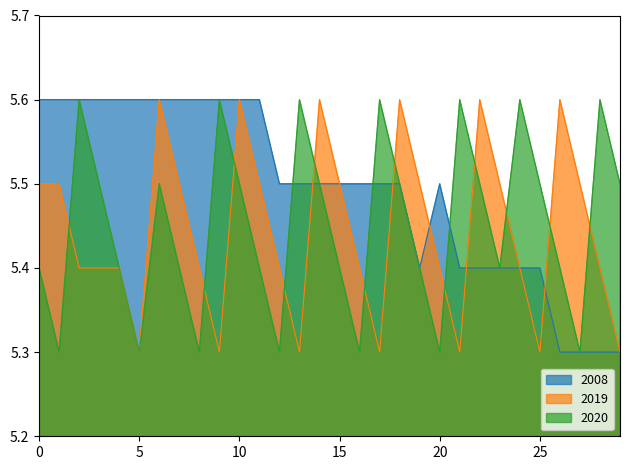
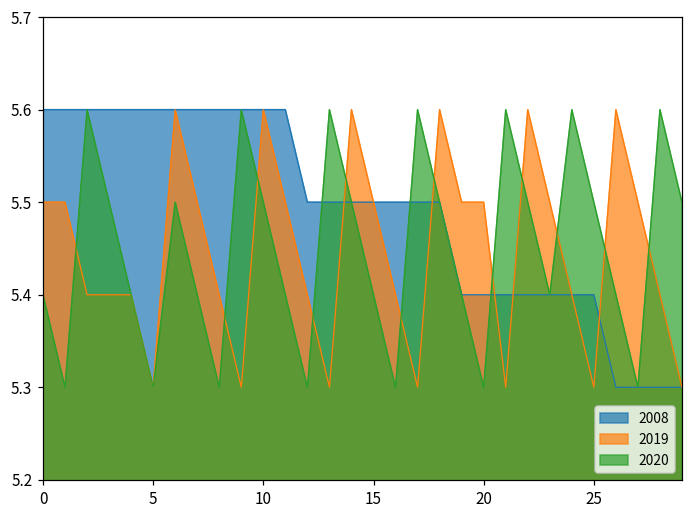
  {
    "2008": {
      "0": 5.6,
      "5": 5.6,
-     "20": 5.5,
+     "20": 5.4,
      "25": 5.4
    },
    "2019": {
      "0": 5.5,
-     "20": 5.4,
+     "20": 5.5,
      "25": 5.3
    },
    "2020": {
      "0": 5.4,
      "10": 5.5,
      "15": 5.4,
      "20": 5.3,
      "25": 5.5
    }
  }
